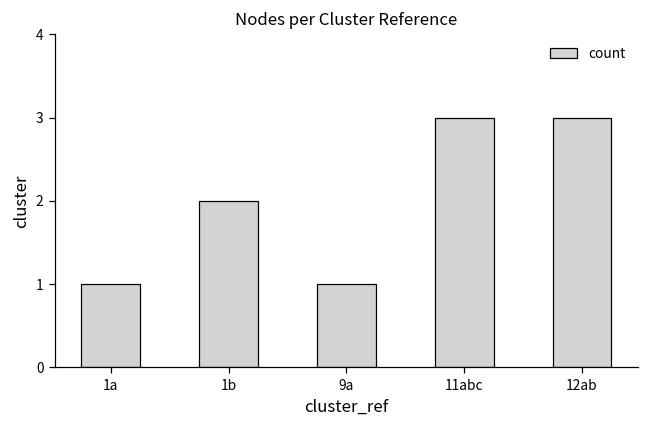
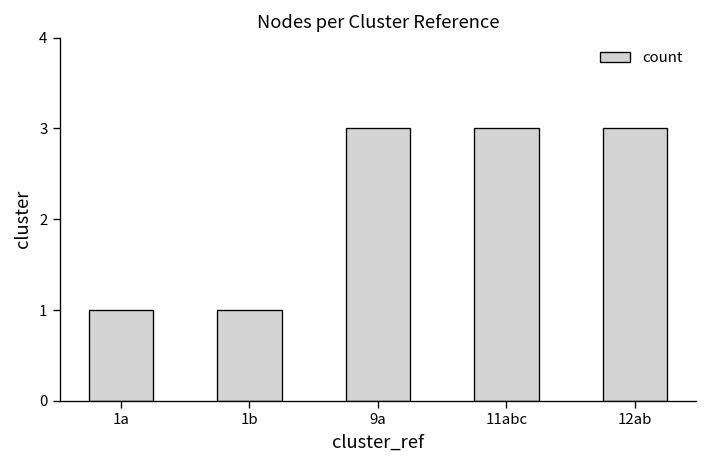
  {
    "1a": 1,
-   "1b": 2,
-   "9a": 1,
+   "1b": 1,
+   "9a": 3,
    "11abc": 3,
    "12ab": 3
  }
